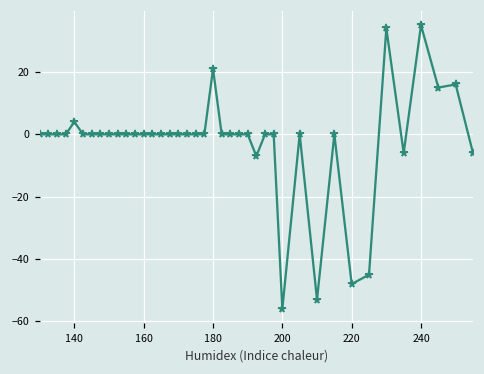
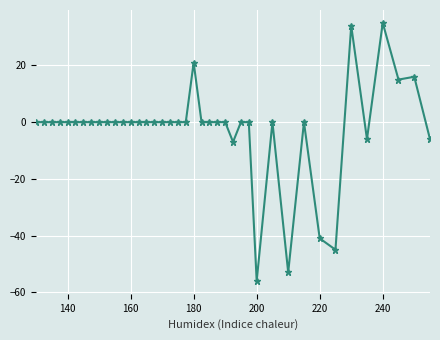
  {
-   "140": 4,
+   "140": 0,
    "160": 0,
    "180": 21,
    "200": -56,
-   "220": -48,
+   "220": -41,
    "240": 35
  }
